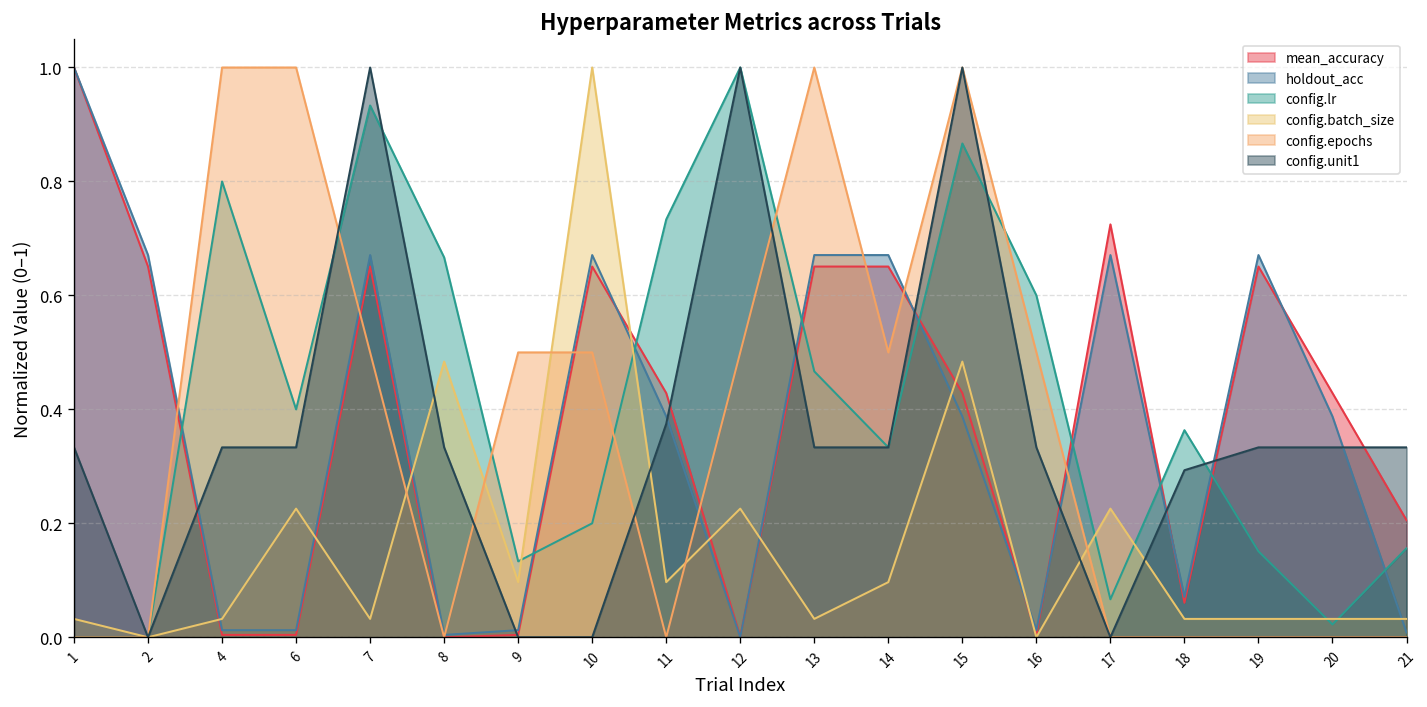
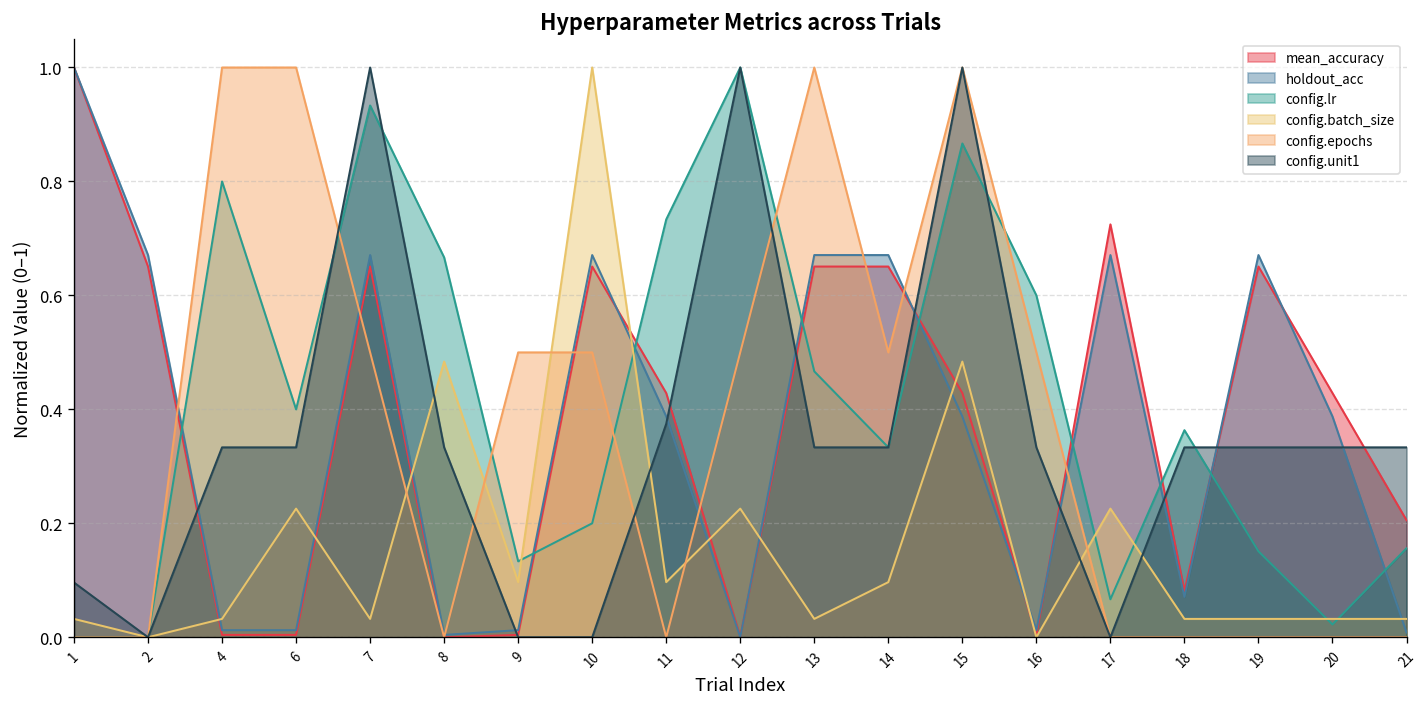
  {
    "mean_accuracy": {
      "2": 0.65,
      "4": 0.00,
      "6": 0.00,
      "7": 0.65,
      "10": 0.65,
      "11": 0.43,
      "13": 0.65,
      "14": 0.65,
      "15": 0.43,
      "17": 0.72,
-     "18": 0.06,
+     "18": 0.08,
      "19": 0.65,
      "20": 0.43,
      "21": 0.21
    },
    "config.unit1": {
-     "1": 0.33,
+     "1": 0.10,
      "4": 0.33,
      "6": 0.33,
      "7": 1.00,
      "8": 0.33,
      "10": 0.00,
      "11": 0.37,
      "13": 0.33,
      "16": 0.33,
-     "18": 0.29,
+     "18": 0.33,
      "19": 0.33,
      "20": 0.33,
      "21": 0.33
    }
  }
